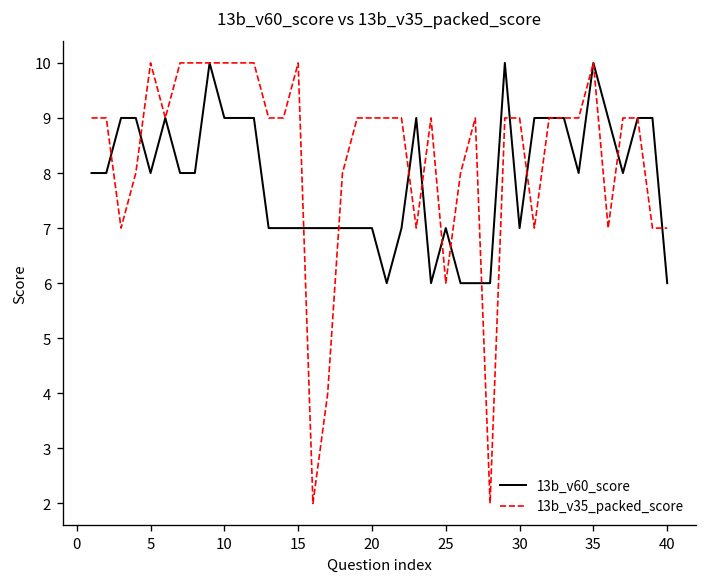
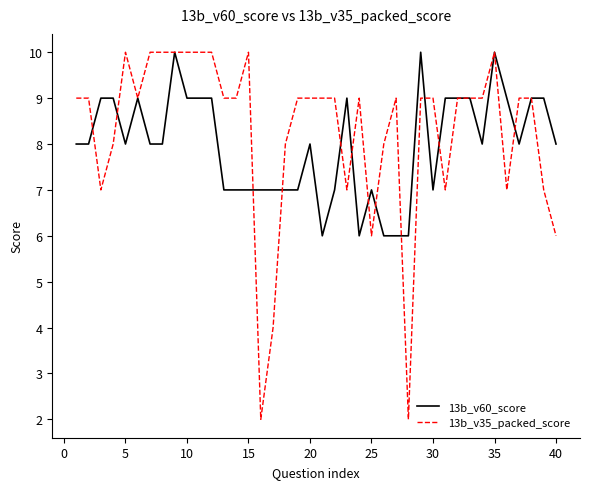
  {
    "13b_v60_score": {
      "5": 8,
      "10": 9,
      "15": 7,
-     "20": 7,
+     "20": 8,
      "25": 7,
      "30": 7,
-     "40": 6
+     "40": 8
    },
    "13b_v35_packed_score": {
      "5": 10,
      "10": 10,
      "15": 10,
      "20": 9,
      "25": 6,
      "30": 9,
-     "40": 7
+     "40": 6
    }
  }
